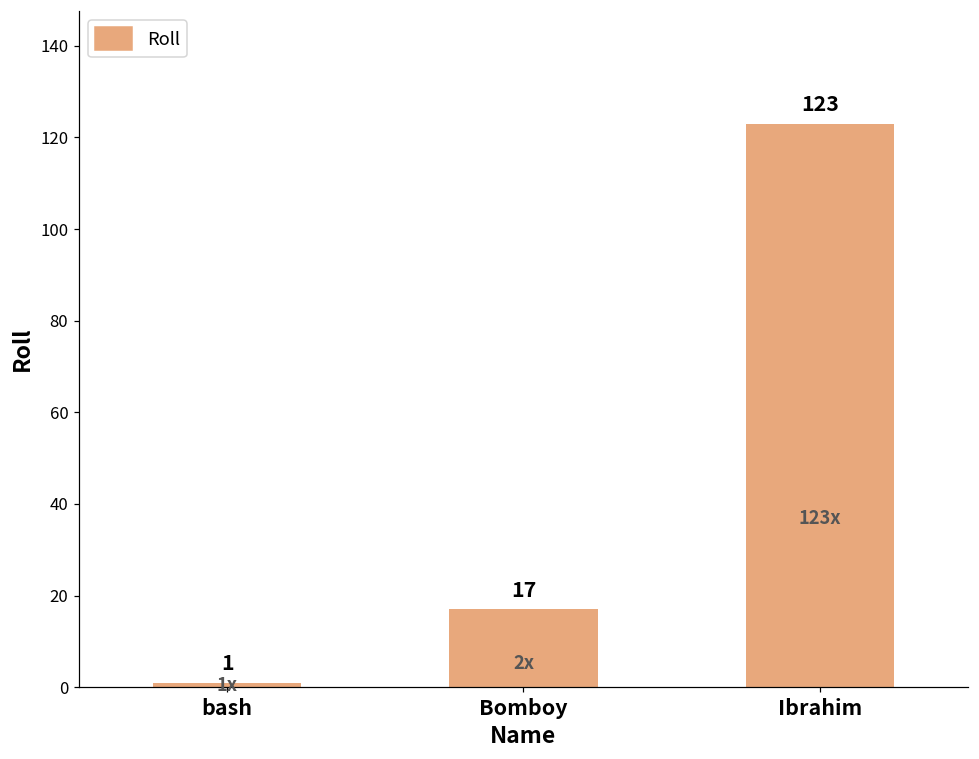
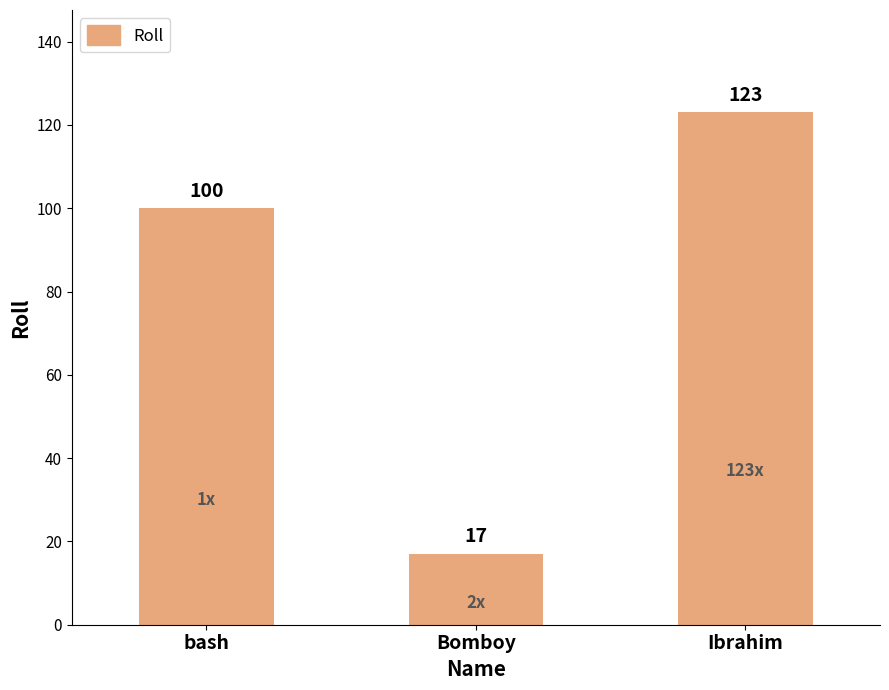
  {
-   "bash": 1,
+   "bash": 100,
    "Bomboy": 17,
    "Ibrahim": 123
  }
